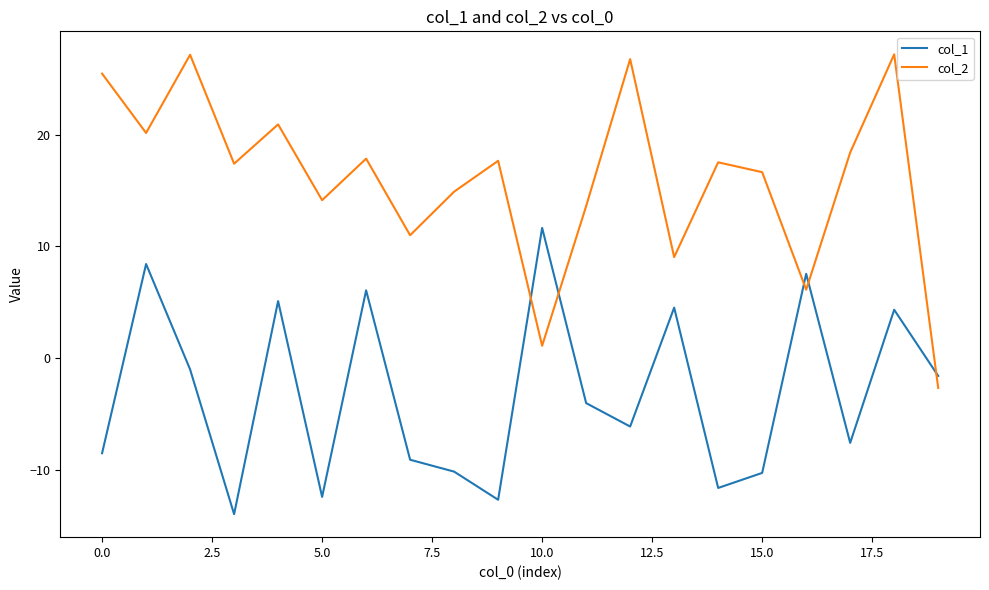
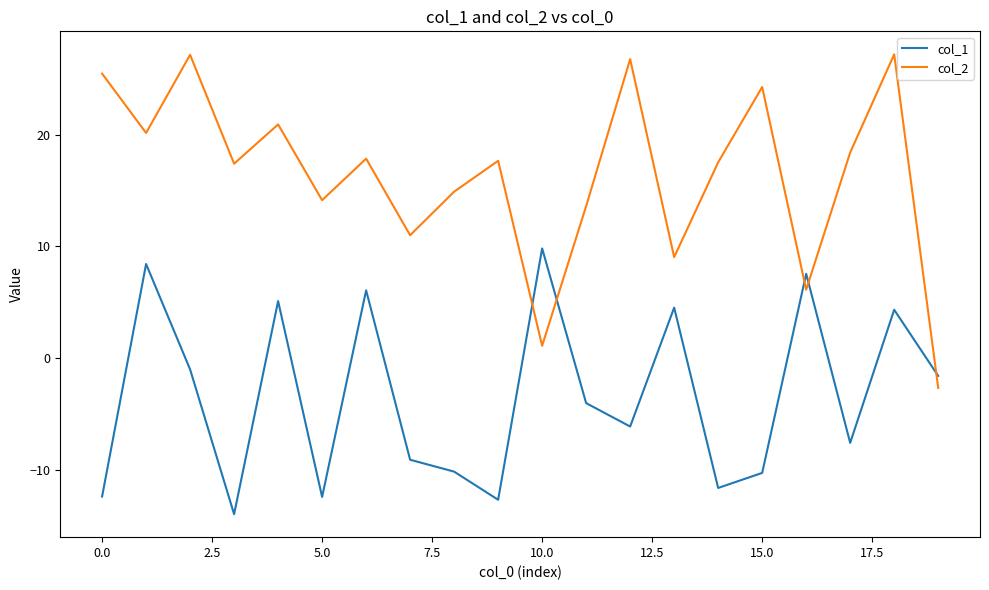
  {
    "col_1": {
-     "0.0": -8.5,
+     "0.0": -12.4,
      "5.0": -12.4,
-     "10.0": 11.6,
+     "10.0": 9.8,
      "15.0": -10.3
    },
    "col_2": {
      "0.0": 25.5,
      "5.0": 14.1,
      "10.0": 1.1,
-     "15.0": 16.6
+     "15.0": 24.3
    }
  }
